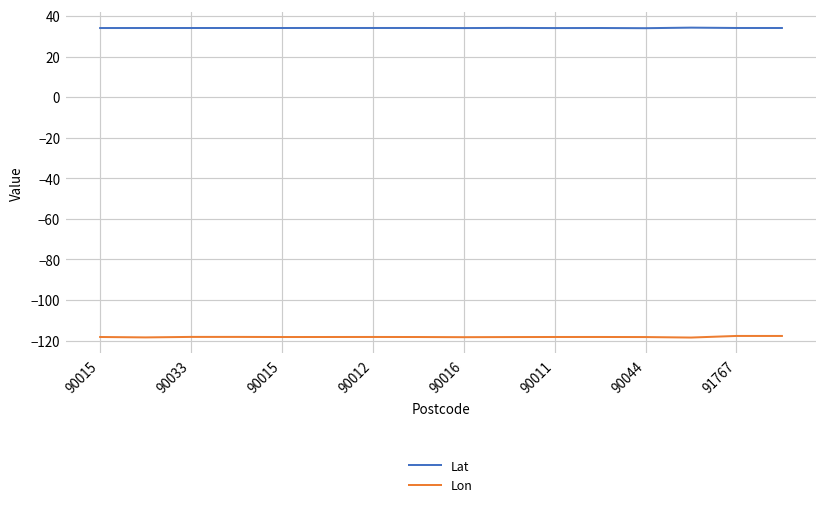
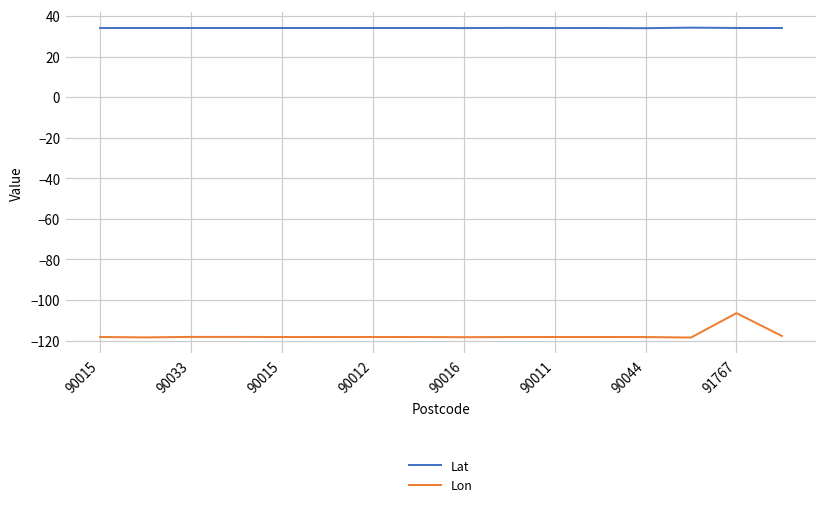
  {
    "Lat": {
      "90033": 34,
      "90012": 34,
      "90016": 34,
      "90011": 34,
      "90044": 34,
      "91767": 34
    },
    "Lon": {
      "90033": -118,
      "90012": -118,
      "90016": -118,
      "90011": -118,
      "90044": -118,
-     "91767": -118
+     "91767": -106
    }
  }
